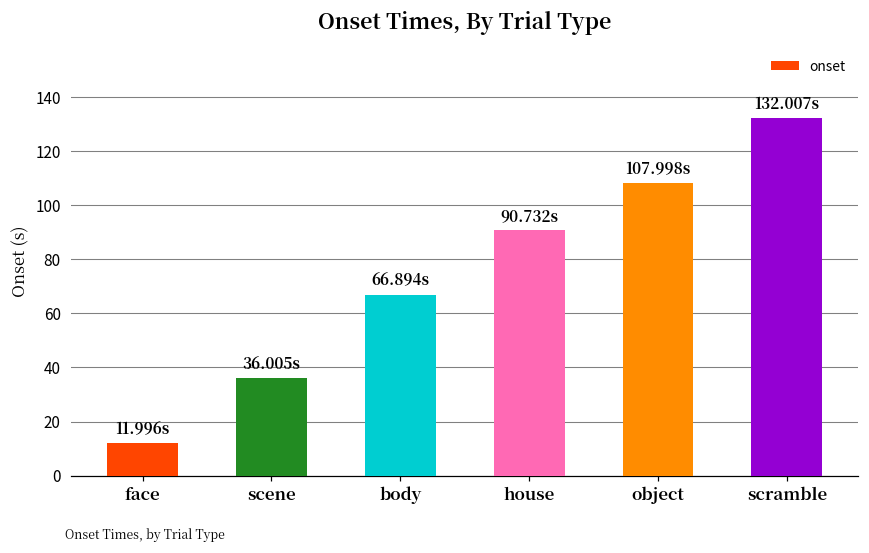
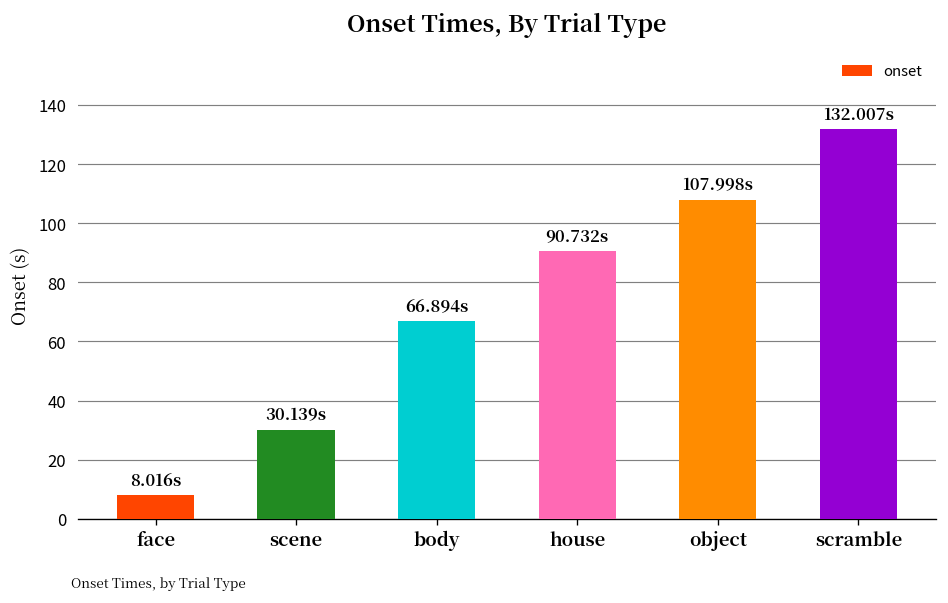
  {
-   "face": "11.996s",
-   "scene": "36.005s",
+   "face": "8.016s",
+   "scene": "30.139s",
    "body": "66.894s",
    "house": "90.732s",
    "object": "107.998s",
    "scramble": "132.007s"
  }
